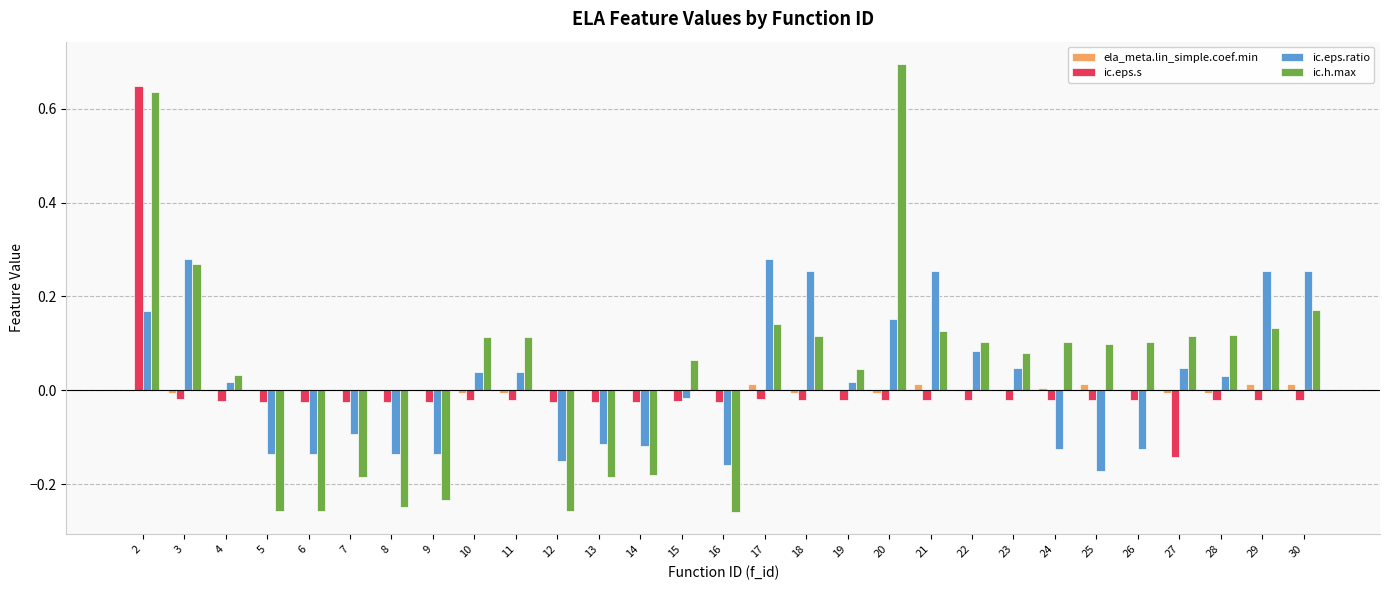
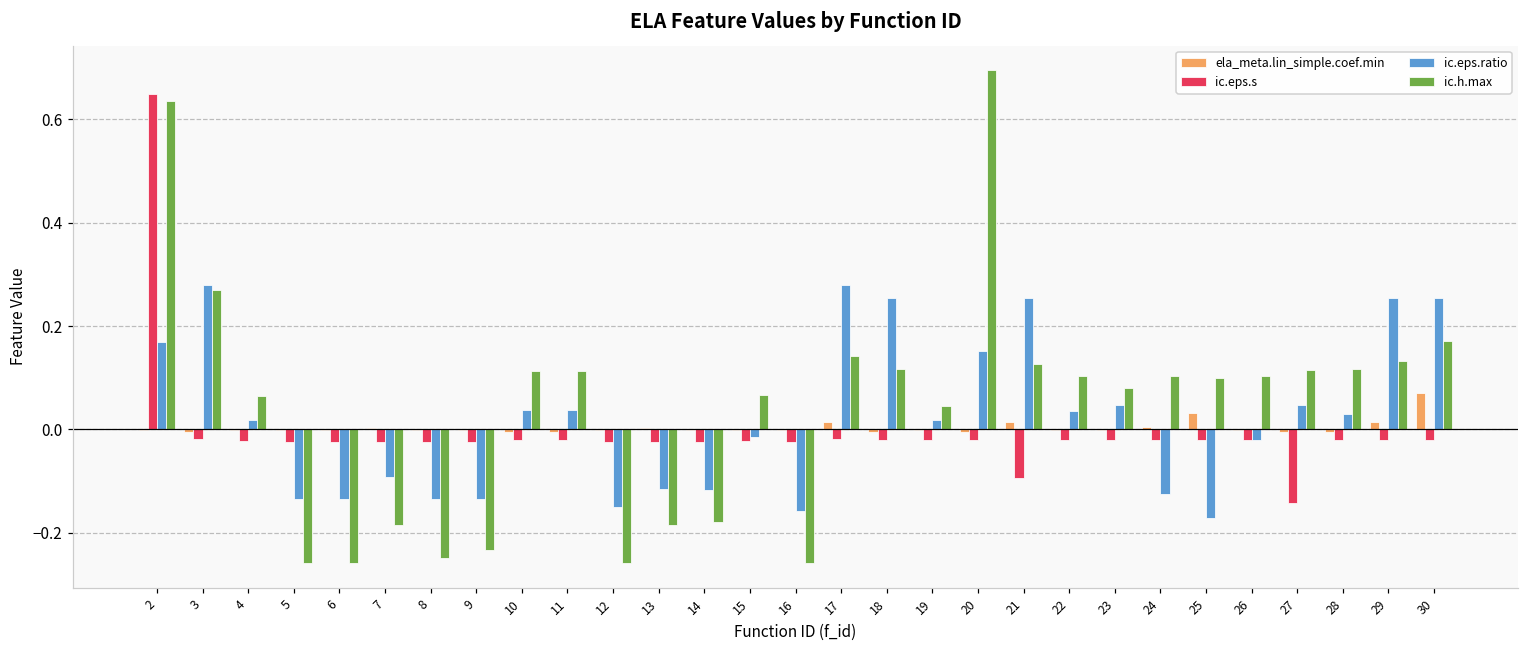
  {
    "ela_meta.lin_simple.coef.min": {
      "17": 0.01,
      "21": 0.01,
-     "25": 0.01,
+     "25": 0.03,
      "29": 0.01,
-     "30": 0.01
+     "30": 0.07
    },
    "ic.eps.s": {
      "2": 0.65,
      "3": -0.02,
      "4": -0.02,
      "5": -0.02,
      "6": -0.02,
      "7": -0.02,
      "8": -0.02,
      "9": -0.02,
      "10": -0.02,
      "11": -0.02,
      "12": -0.02,
      "13": -0.02,
      "14": -0.02,
      "15": -0.02,
      "16": -0.02,
      "17": -0.02,
      "18": -0.02,
      "19": -0.02,
      "20": -0.02,
-     "21": -0.02,
+     "21": -0.09,
      "22": -0.02,
      "23": -0.02,
      "24": -0.02,
      "25": -0.02,
      "26": -0.02,
      "27": -0.14,
      "28": -0.02,
      "29": -0.02,
      "30": -0.02
    },
    "ic.eps.ratio": {
      "2": 0.17,
      "3": 0.28,
      "4": 0.02,
      "5": -0.14,
      "6": -0.14,
      "7": -0.09,
      "8": -0.14,
      "9": -0.14,
      "10": 0.04,
      "11": 0.04,
      "12": -0.15,
      "13": -0.11,
      "14": -0.12,
      "15": -0.02,
      "16": -0.16,
      "17": 0.28,
      "18": 0.25,
      "19": 0.02,
      "20": 0.15,
      "21": 0.25,
-     "22": 0.08,
+     "22": 0.04,
      "23": 0.05,
      "24": -0.13,
      "25": -0.17,
-     "26": -0.13,
+     "26": -0.02,
      "27": 0.05,
      "28": 0.03,
      "29": 0.25,
      "30": 0.25
    },
    "ic.h.max": {
      "2": 0.64,
      "3": 0.27,
-     "4": 0.03,
+     "4": 0.06,
      "5": -0.26,
      "6": -0.26,
      "7": -0.18,
      "8": -0.25,
      "9": -0.23,
      "10": 0.11,
      "11": 0.11,
      "12": -0.26,
      "13": -0.18,
      "14": -0.18,
      "15": 0.07,
      "16": -0.26,
      "17": 0.14,
      "18": 0.12,
      "19": 0.04,
      "20": 0.69,
      "21": 0.13,
      "22": 0.10,
      "23": 0.08,
      "24": 0.10,
      "25": 0.10,
      "26": 0.10,
      "27": 0.11,
      "28": 0.12,
      "29": 0.13,
      "30": 0.17
    }
  }
